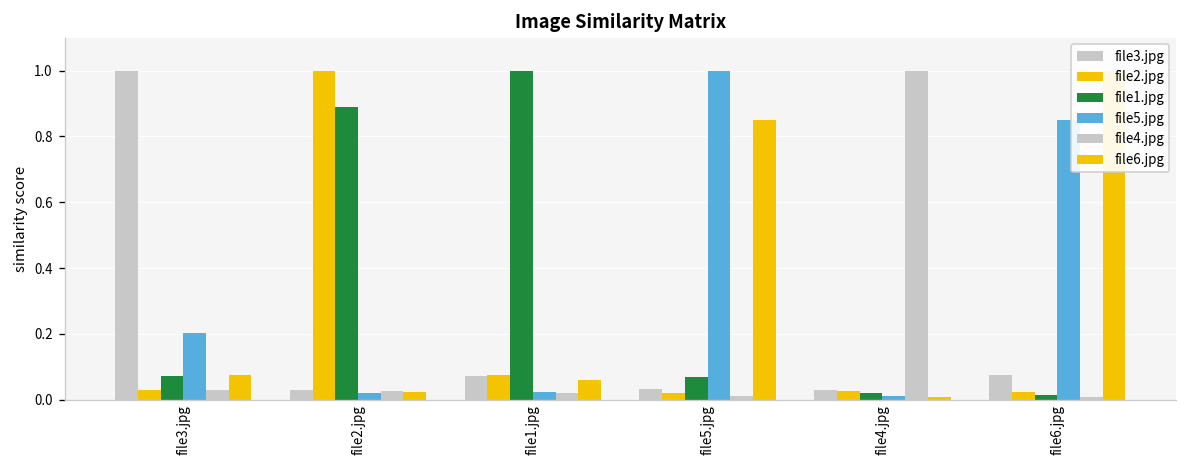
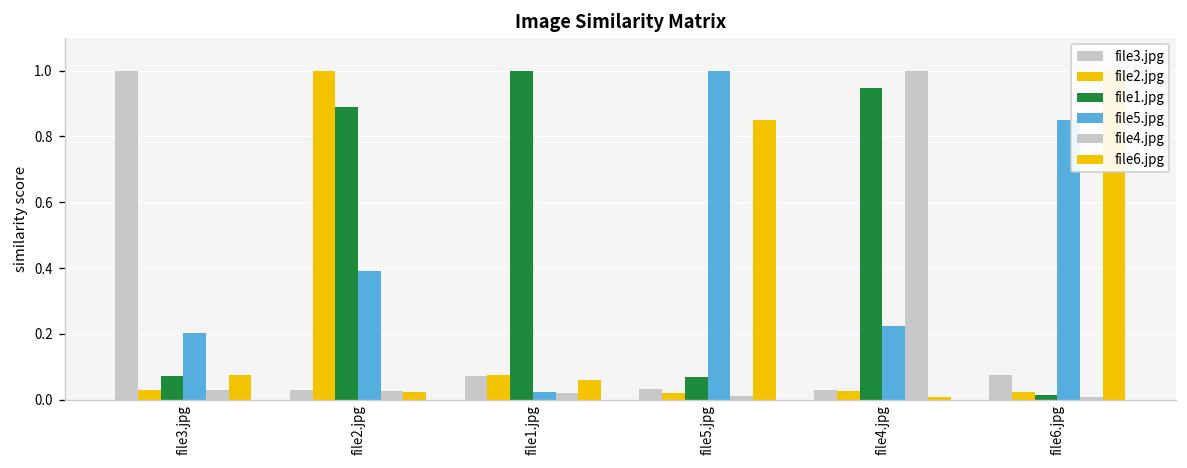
  {
    "file1.jpg": {
      "file3.jpg": 0.07,
      "file2.jpg": 0.89,
      "file1.jpg": 1.00,
      "file5.jpg": 0.07,
-     "file4.jpg": 0.02,
+     "file4.jpg": 0.95,
      "file6.jpg": 0.02
    },
    "file5.jpg": {
      "file3.jpg": 0.20,
-     "file2.jpg": 0.02,
+     "file2.jpg": 0.39,
      "file1.jpg": 0.02,
      "file5.jpg": 1.00,
-     "file4.jpg": 0.01,
+     "file4.jpg": 0.22,
      "file6.jpg": 0.85
    }
  }
